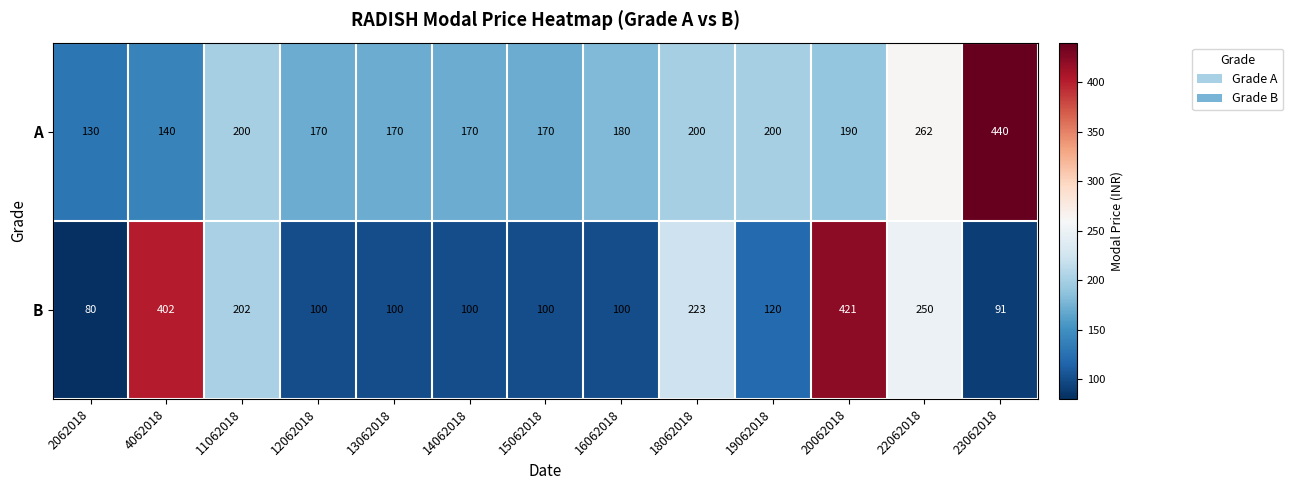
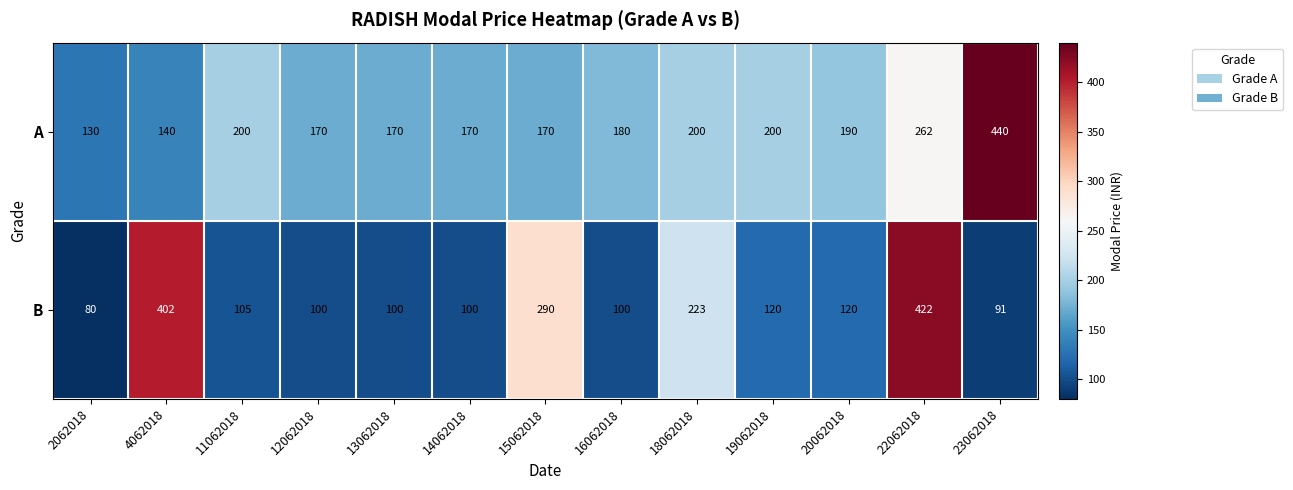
  {
    "A": {
      "2062018": 130,
      "4062018": 140,
      "11062018": 200,
      "12062018": 170,
      "13062018": 170,
      "14062018": 170,
      "15062018": 170,
      "16062018": 180,
      "18062018": 200,
      "19062018": 200,
      "20062018": 190,
      "22062018": 262,
      "23062018": 440
    },
    "B": {
      "2062018": 80,
      "4062018": 402,
-     "11062018": 202,
+     "11062018": 105,
      "12062018": 100,
      "13062018": 100,
      "14062018": 100,
-     "15062018": 100,
+     "15062018": 290,
      "16062018": 100,
      "18062018": 223,
      "19062018": 120,
-     "20062018": 421,
-     "22062018": 250,
+     "20062018": 120,
+     "22062018": 422,
      "23062018": 91
    }
  }
